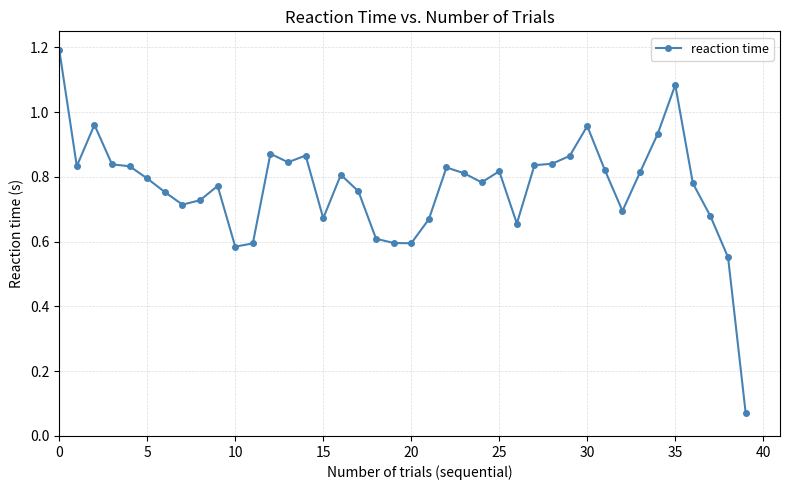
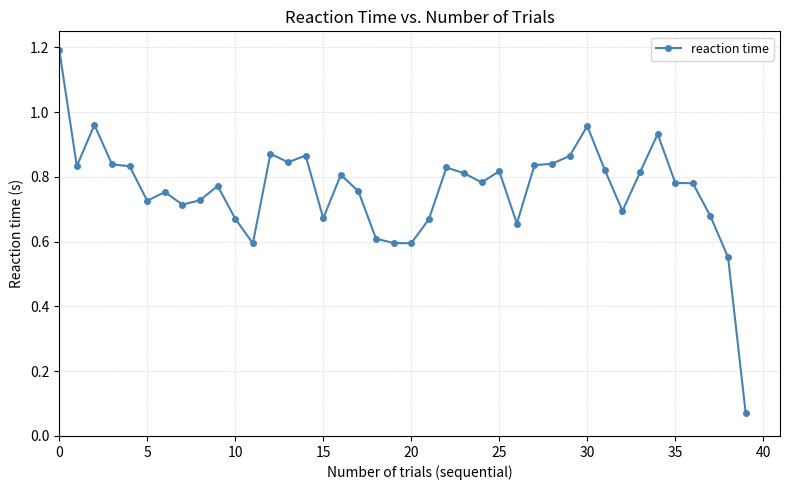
  {
    "0": 1.19,
-   "5": 0.79,
-   "10": 0.58,
+   "5": 0.73,
+   "10": 0.67,
    "15": 0.67,
    "20": 0.59,
    "25": 0.82,
    "30": 0.96,
-   "35": 1.08
+   "35": 0.78
  }
